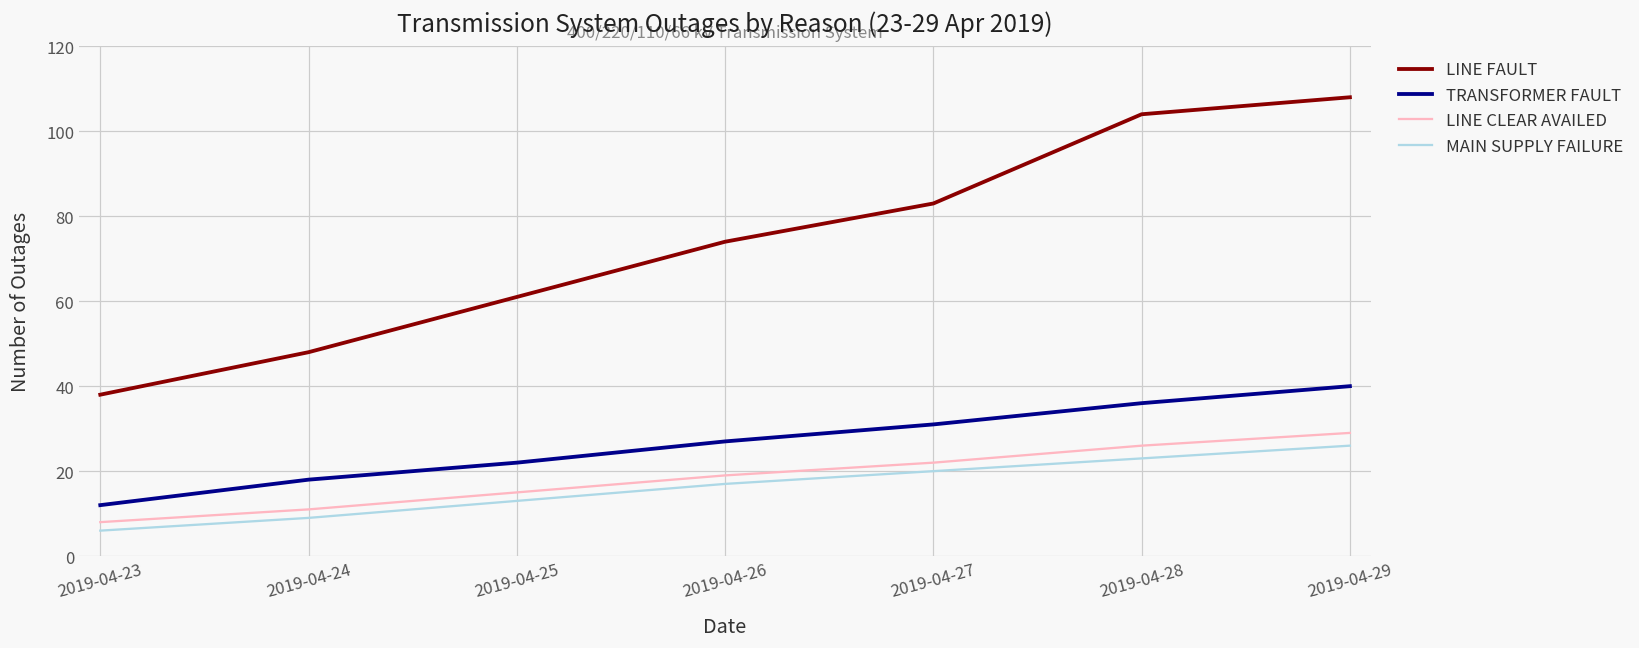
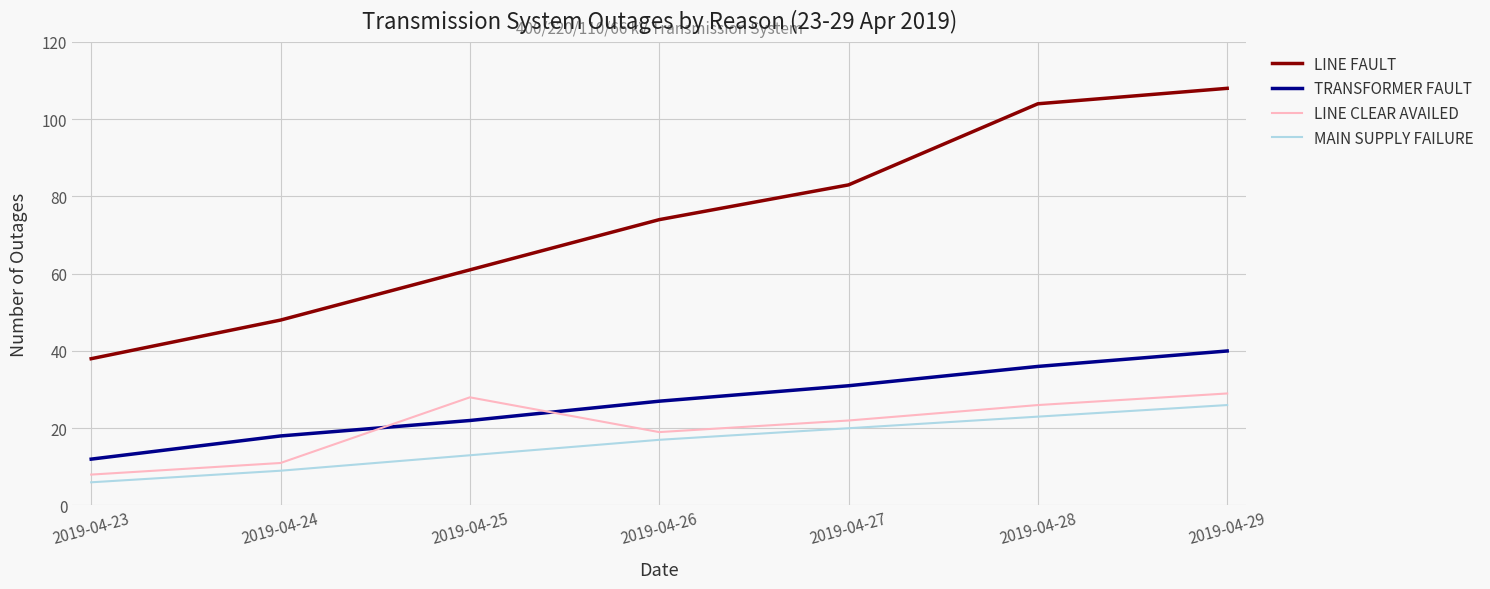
  {
    "LINE FAULT": {
      "2019-04-23": 38,
      "2019-04-24": 48,
      "2019-04-25": 61,
      "2019-04-26": 74,
      "2019-04-27": 83,
      "2019-04-28": 104,
      "2019-04-29": 108
    },
    "TRANSFORMER FAULT": {
      "2019-04-23": 12,
      "2019-04-24": 18,
      "2019-04-25": 22,
      "2019-04-26": 27,
      "2019-04-27": 31,
      "2019-04-28": 36,
      "2019-04-29": 40
    },
    "LINE CLEAR AVAILED": {
      "2019-04-23": 8,
      "2019-04-24": 11,
-     "2019-04-25": 15,
+     "2019-04-25": 28,
      "2019-04-26": 19,
      "2019-04-27": 22,
      "2019-04-28": 26,
      "2019-04-29": 29
    },
    "MAIN SUPPLY FAILURE": {
      "2019-04-23": 6,
      "2019-04-24": 9,
      "2019-04-25": 13,
      "2019-04-26": 17,
      "2019-04-27": 20,
      "2019-04-28": 23,
      "2019-04-29": 26
    }
  }
